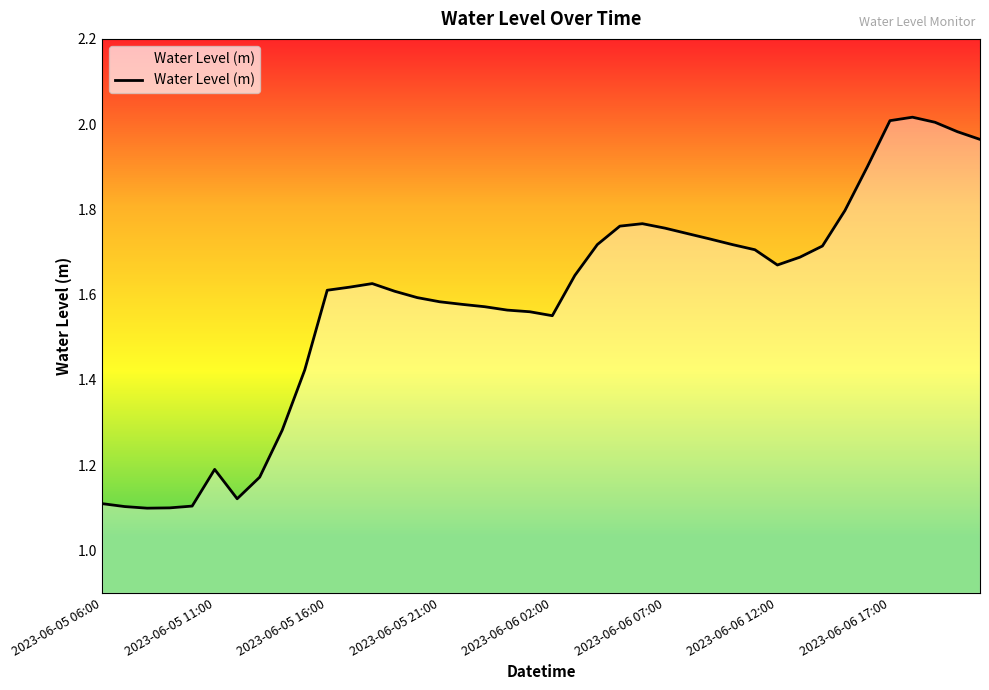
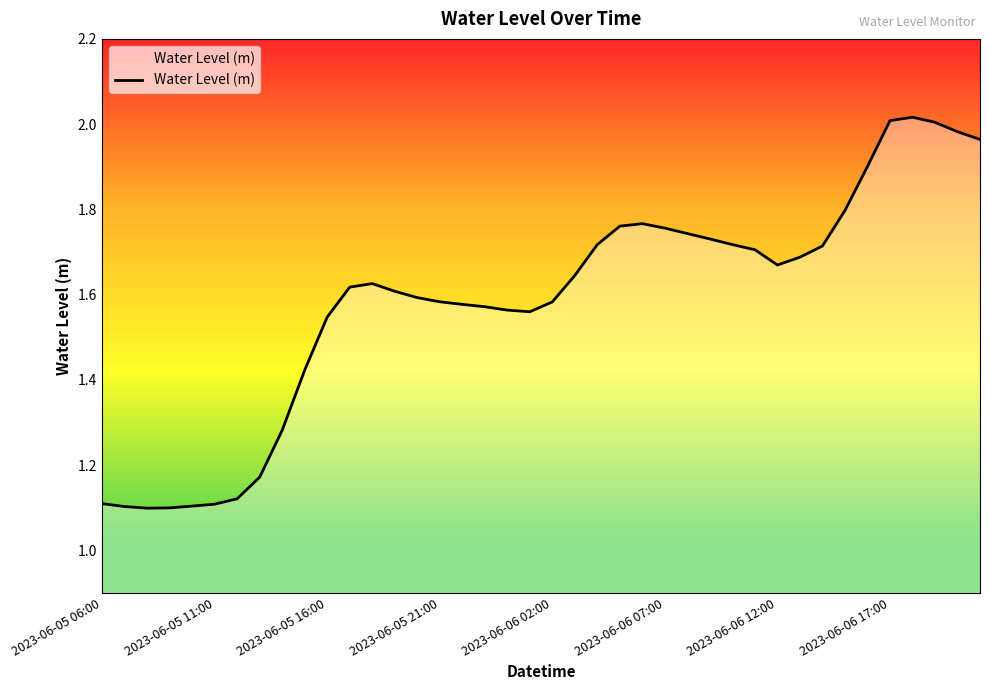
  {
    "2023-06-05 06:00": 1.11,
-   "2023-06-05 11:00": 1.19,
-   "2023-06-05 16:00": 1.61,
+   "2023-06-05 11:00": 1.11,
+   "2023-06-05 16:00": 1.55,
    "2023-06-05 21:00": 1.58,
-   "2023-06-06 02:00": 1.55,
+   "2023-06-06 02:00": 1.58,
    "2023-06-06 07:00": 1.76,
    "2023-06-06 12:00": 1.67,
    "2023-06-06 17:00": 2.01
  }
